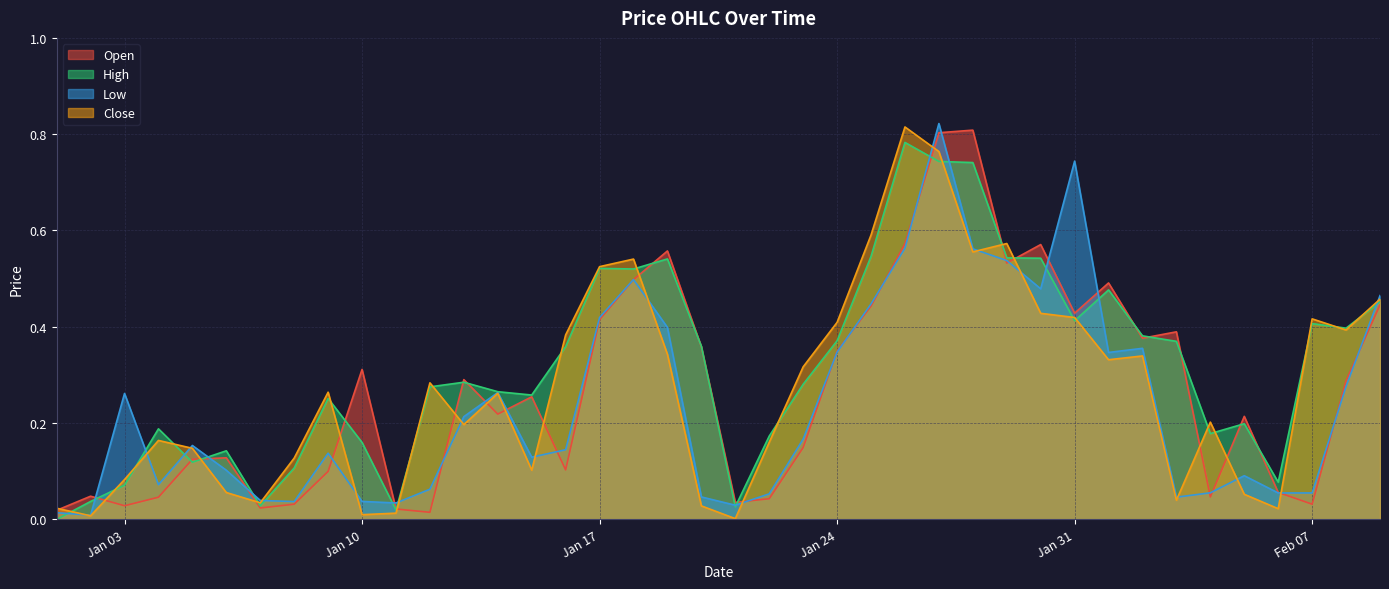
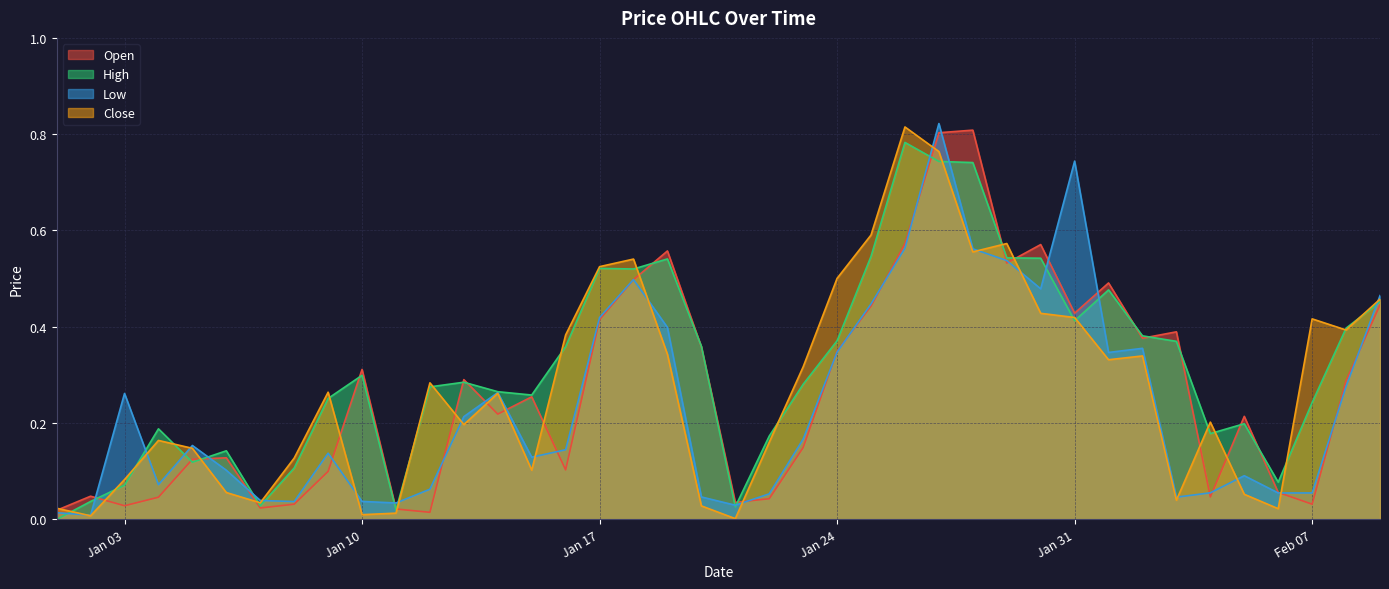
  {
    "Open": {
      "Jan 03": 0.03,
      "Jan 10": 0.31,
      "Jan 31": 0.43,
      "Feb 07": 0.03
    },
    "High": {
      "Jan 03": 0.07,
-     "Jan 10": 0.16,
+     "Jan 10": 0.30,
      "Jan 24": 0.37,
      "Jan 31": 0.41,
-     "Feb 07": 0.41
+     "Feb 07": 0.24
    },
    "Low": {
      "Jan 03": 0.26,
      "Jan 10": 0.04,
      "Jan 31": 0.74,
      "Feb 07": 0.05
    },
    "Close": {
      "Jan 03": 0.08,
      "Jan 10": 0.01,
-     "Jan 24": 0.41,
+     "Jan 24": 0.50,
      "Jan 31": 0.42,
      "Feb 07": 0.42
    }
  }
